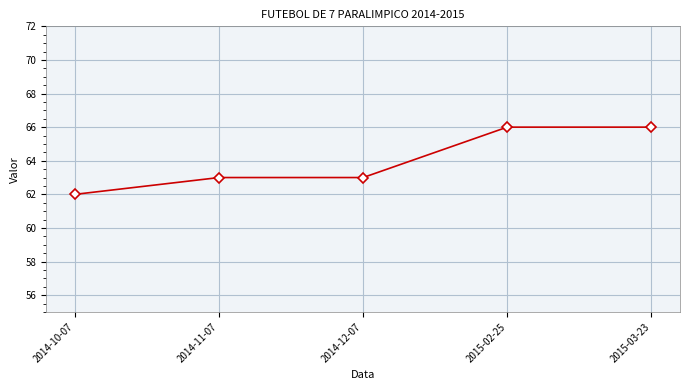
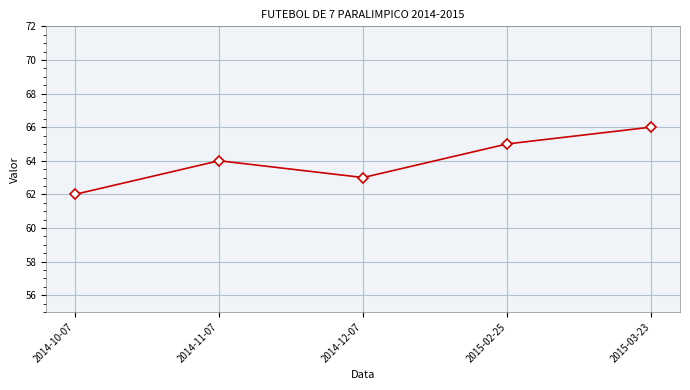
  {
    "2014-10-07": 62,
-   "2014-11-07": 63,
+   "2014-11-07": 64,
    "2014-12-07": 63,
-   "2015-02-25": 66,
+   "2015-02-25": 65,
    "2015-03-23": 66
  }
